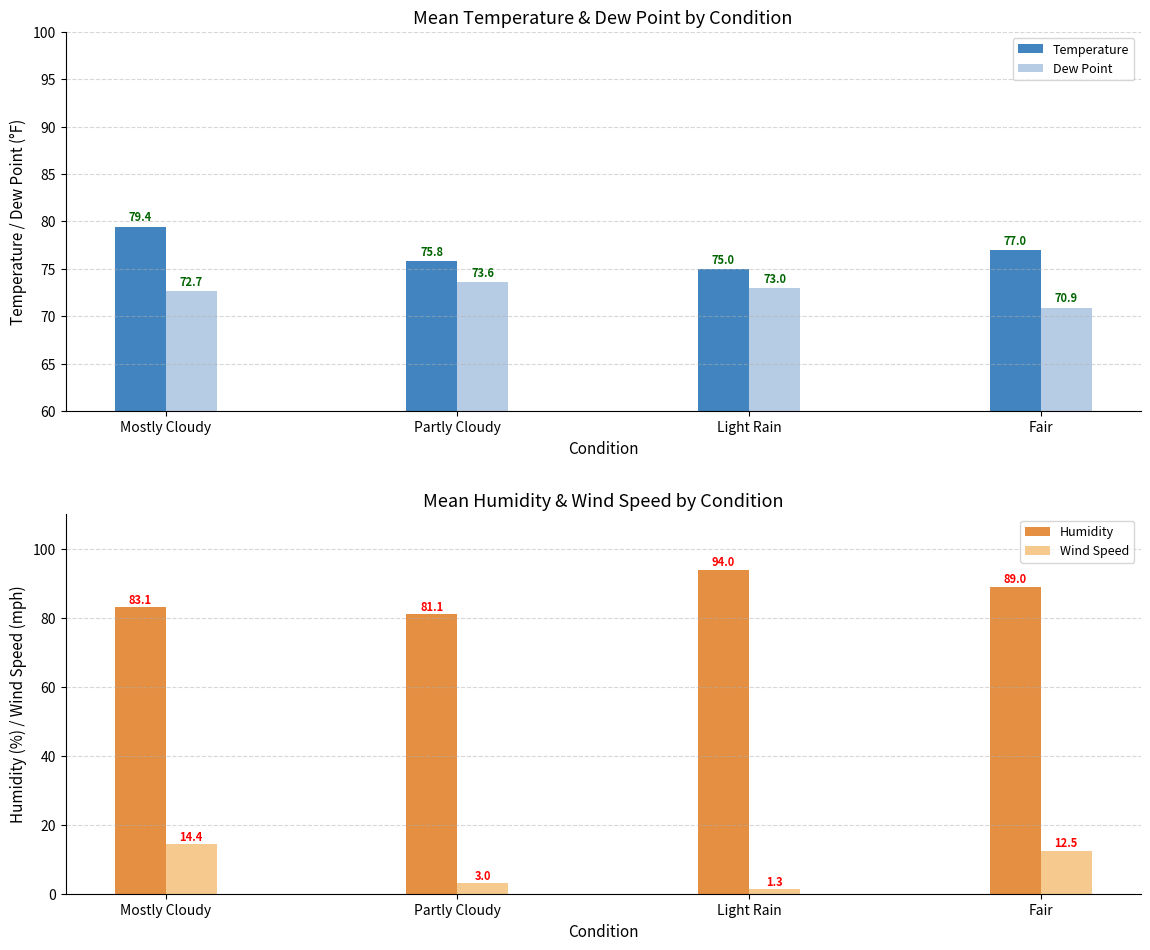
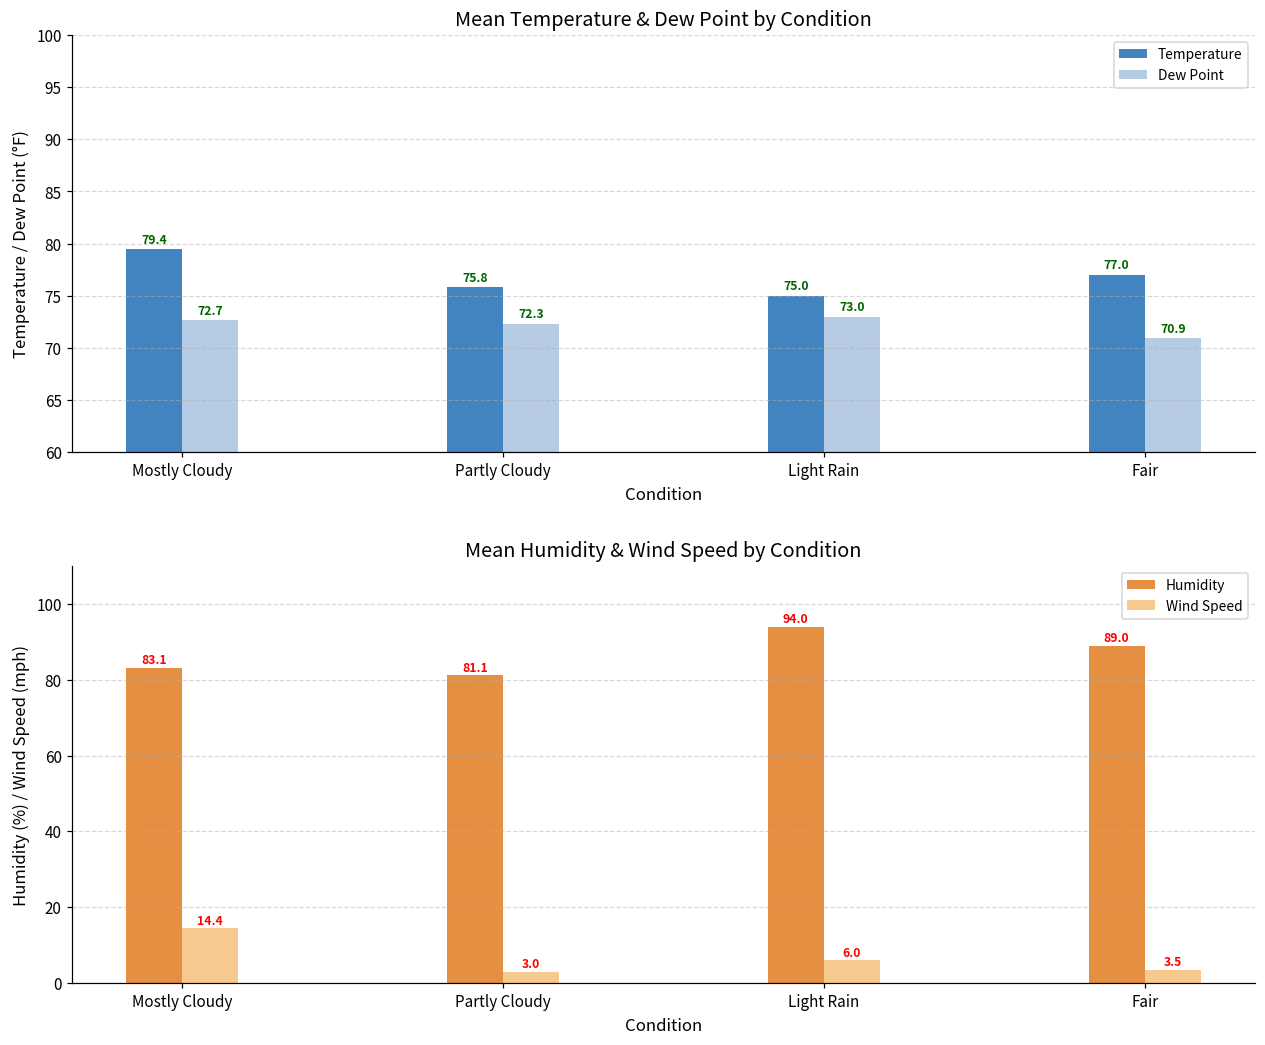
  {
    "Mean Temperature & Dew Point by Condition": {
      "Temperature": {
        "Mostly Cloudy": 79.4,
        "Partly Cloudy": 75.8,
        "Light Rain": 75.0,
        "Fair": 77.0
      },
      "Dew Point": {
        "Mostly Cloudy": 72.7,
-       "Partly Cloudy": 73.6,
+       "Partly Cloudy": 72.3,
        "Light Rain": 73.0,
        "Fair": 70.9
      }
    },
    "Mean Humidity & Wind Speed by Condition": {
      "Humidity": {
        "Mostly Cloudy": 83.1,
        "Partly Cloudy": 81.1,
        "Light Rain": 94.0,
        "Fair": 89.0
      },
      "Wind Speed": {
        "Mostly Cloudy": 14.4,
        "Partly Cloudy": 3.0,
-       "Light Rain": 1.3,
-       "Fair": 12.5
+       "Light Rain": 6.0,
+       "Fair": 3.5
      }
    }
  }
